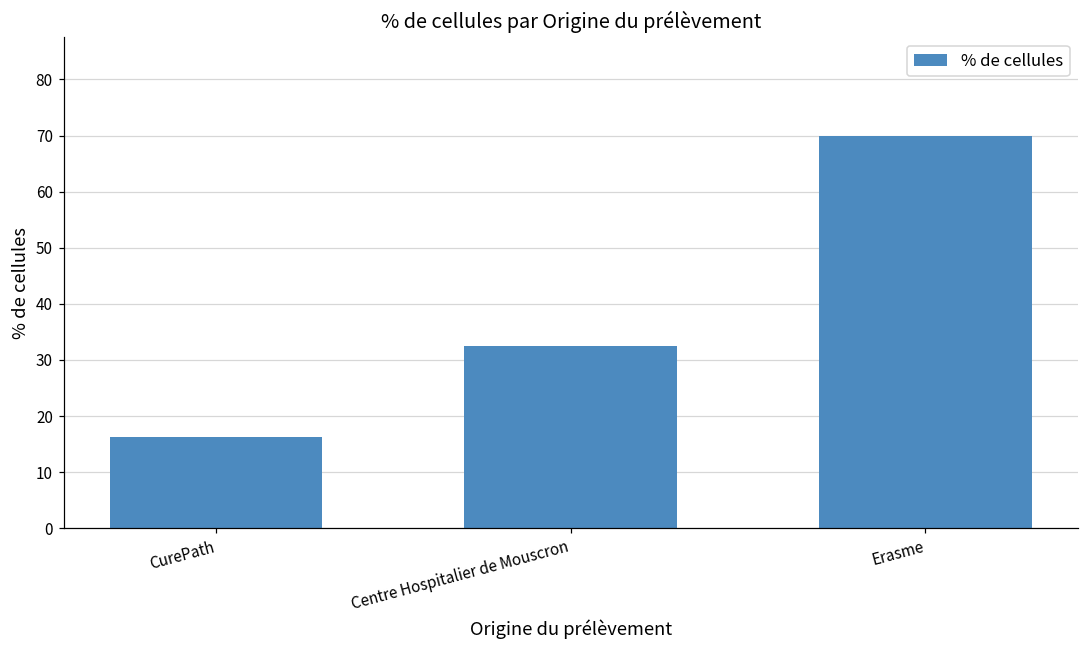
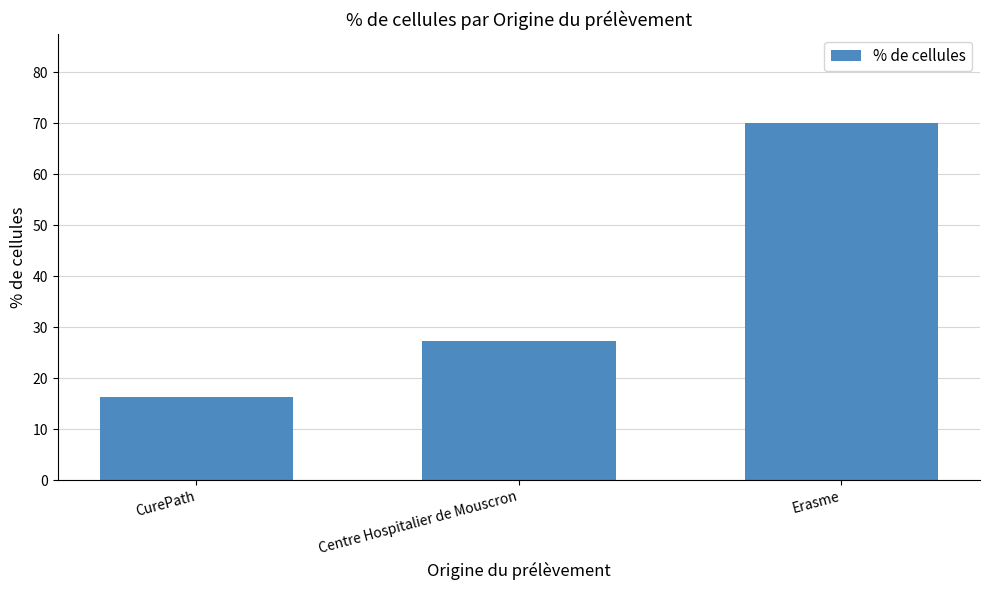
  {
    "CurePath": 16,
-   "Centre Hospitalier de Mouscron": 33,
+   "Centre Hospitalier de Mouscron": 27,
    "Erasme": 70
  }
